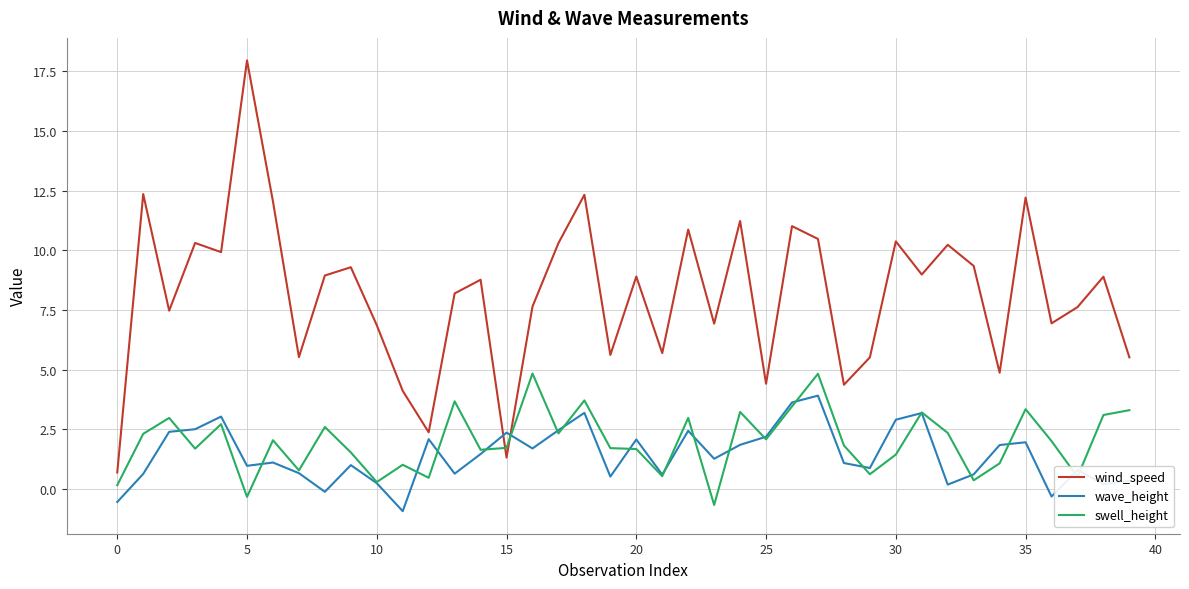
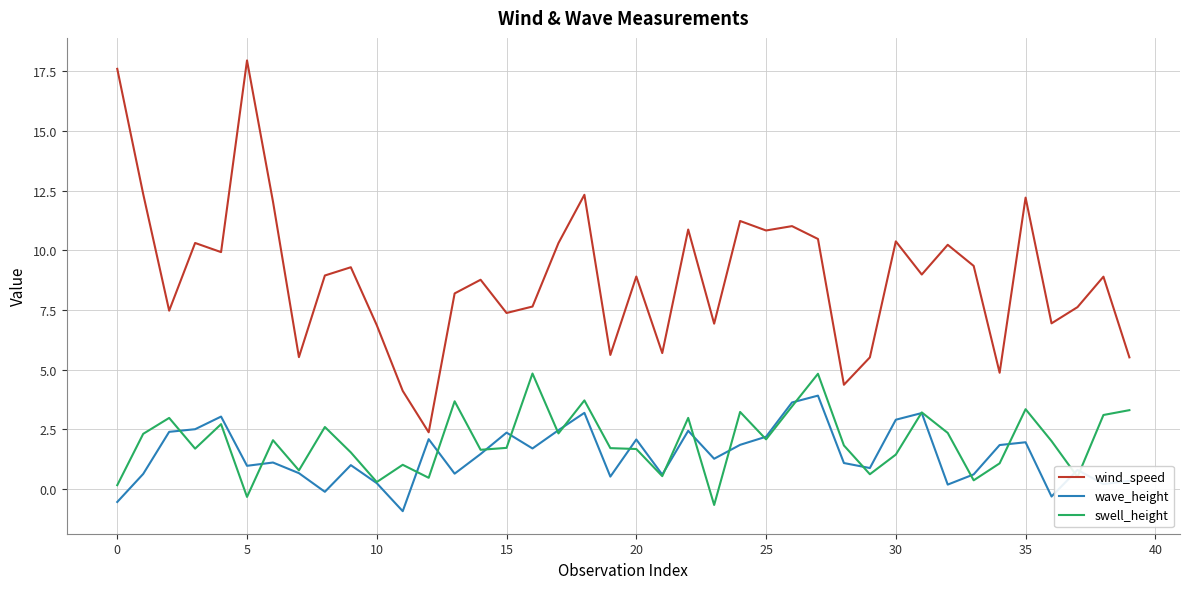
  {
    "wind_speed": {
-     "0": 0.7,
+     "0": 17.6,
      "5": 18.0,
      "10": 6.9,
-     "15": 1.3,
+     "15": 7.4,
      "20": 8.9,
-     "25": 4.4,
+     "25": 10.8,
      "30": 10.4,
      "35": 12.2
    },
    "wave_height": {
      "0": -0.5,
      "5": 1.0,
      "15": 2.4,
      "20": 2.1,
      "25": 2.2,
      "30": 2.9,
      "35": 2.0
    },
    "swell_height": {
      "0": 0.2,
      "5": -0.3,
      "15": 1.7,
      "20": 1.7,
      "25": 2.1,
      "30": 1.4,
      "35": 3.3
    }
  }
